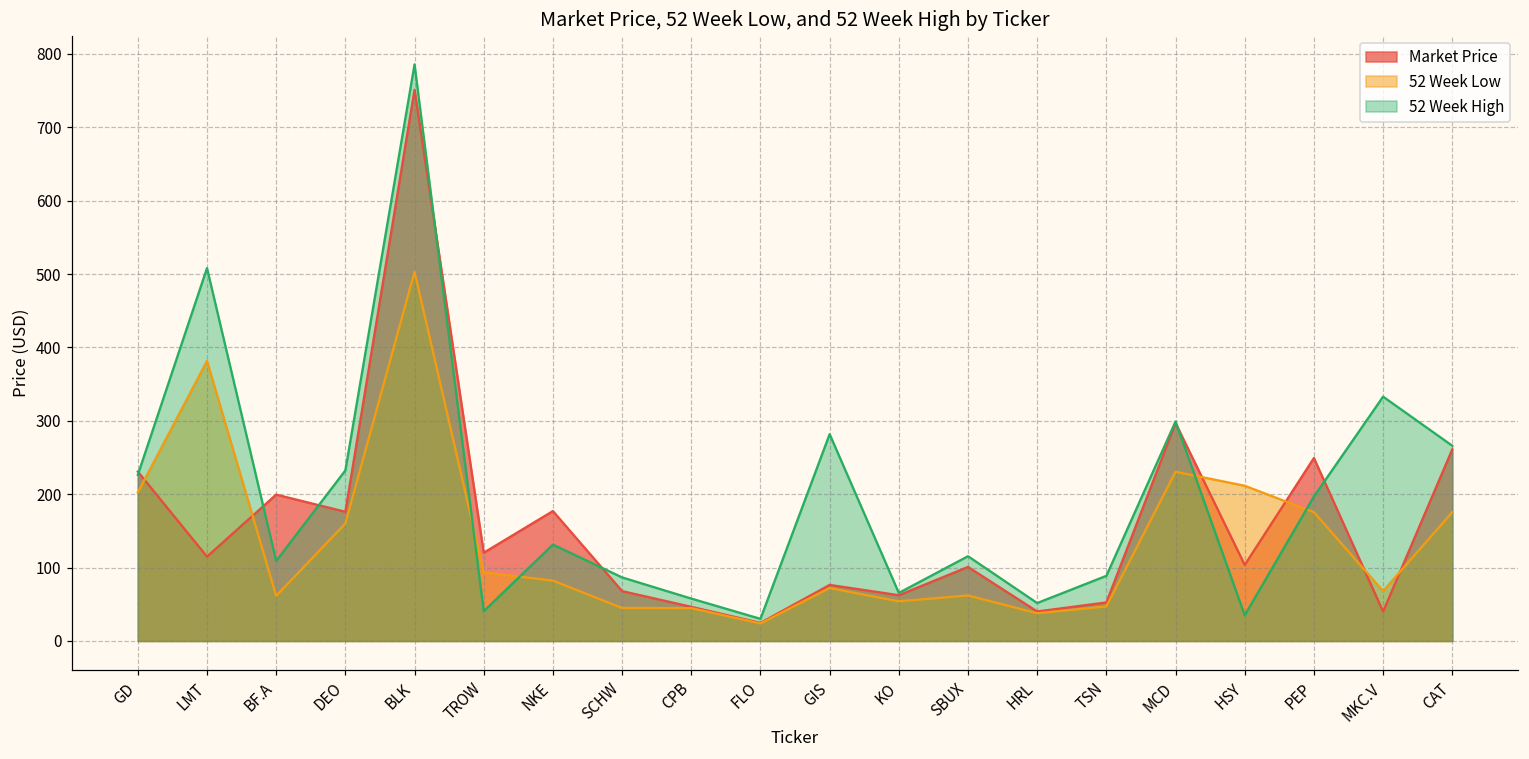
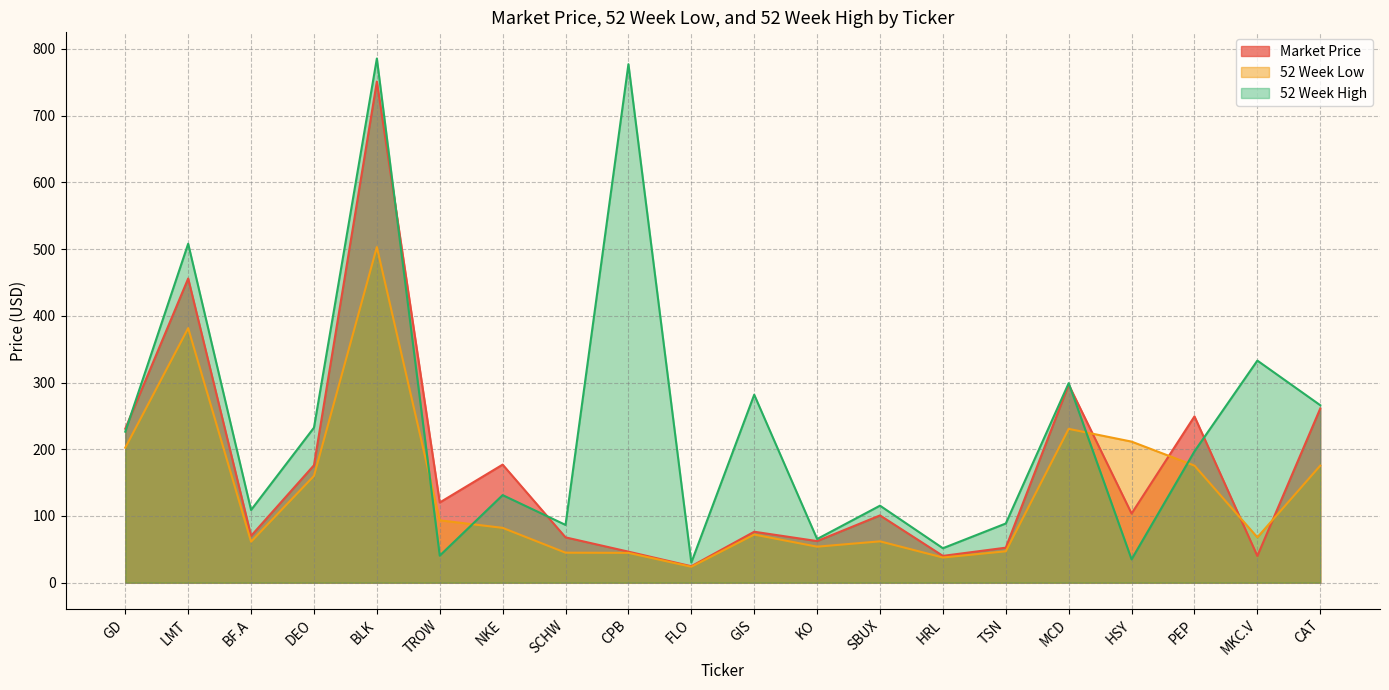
  {
    "Market Price": {
      "GD": 230,
-     "LMT": 110,
-     "BF.A": 200,
+     "LMT": 460,
+     "BF.A": 70,
      "DEO": 180,
      "BLK": 750,
      "TROW": 120,
      "NKE": 180,
      "SCHW": 70,
      "GIS": 80,
      "SBUX": 100,
      "TSN": 50,
      "HSY": 100,
      "PEP": 250,
      "MKC.V": 40,
      "CAT": 260
    },
    "52 Week Low": {
      "GD": 200,
      "LMT": 380,
      "BF.A": 60,
      "DEO": 160,
      "BLK": 500,
      "TROW": 90,
      "NKE": 80,
      "SCHW": 50,
      "GIS": 70,
      "KO": 50,
      "SBUX": 60,
      "TSN": 50,
      "MCD": 230,
      "HSY": 210,
      "PEP": 180,
      "MKC.V": 70,
      "CAT": 180
    },
    "52 Week High": {
      "GD": 230,
      "LMT": 510,
      "BF.A": 110,
      "DEO": 230,
      "BLK": 790,
      "TROW": 40,
      "NKE": 130,
      "SCHW": 90,
-     "CPB": 60,
+     "CPB": 780,
      "FLO": 30,
      "GIS": 280,
      "SBUX": 120,
      "HRL": 50,
      "TSN": 90,
      "HSY": 40,
      "PEP": 200,
      "MKC.V": 330,
      "CAT": 270
    }
  }
